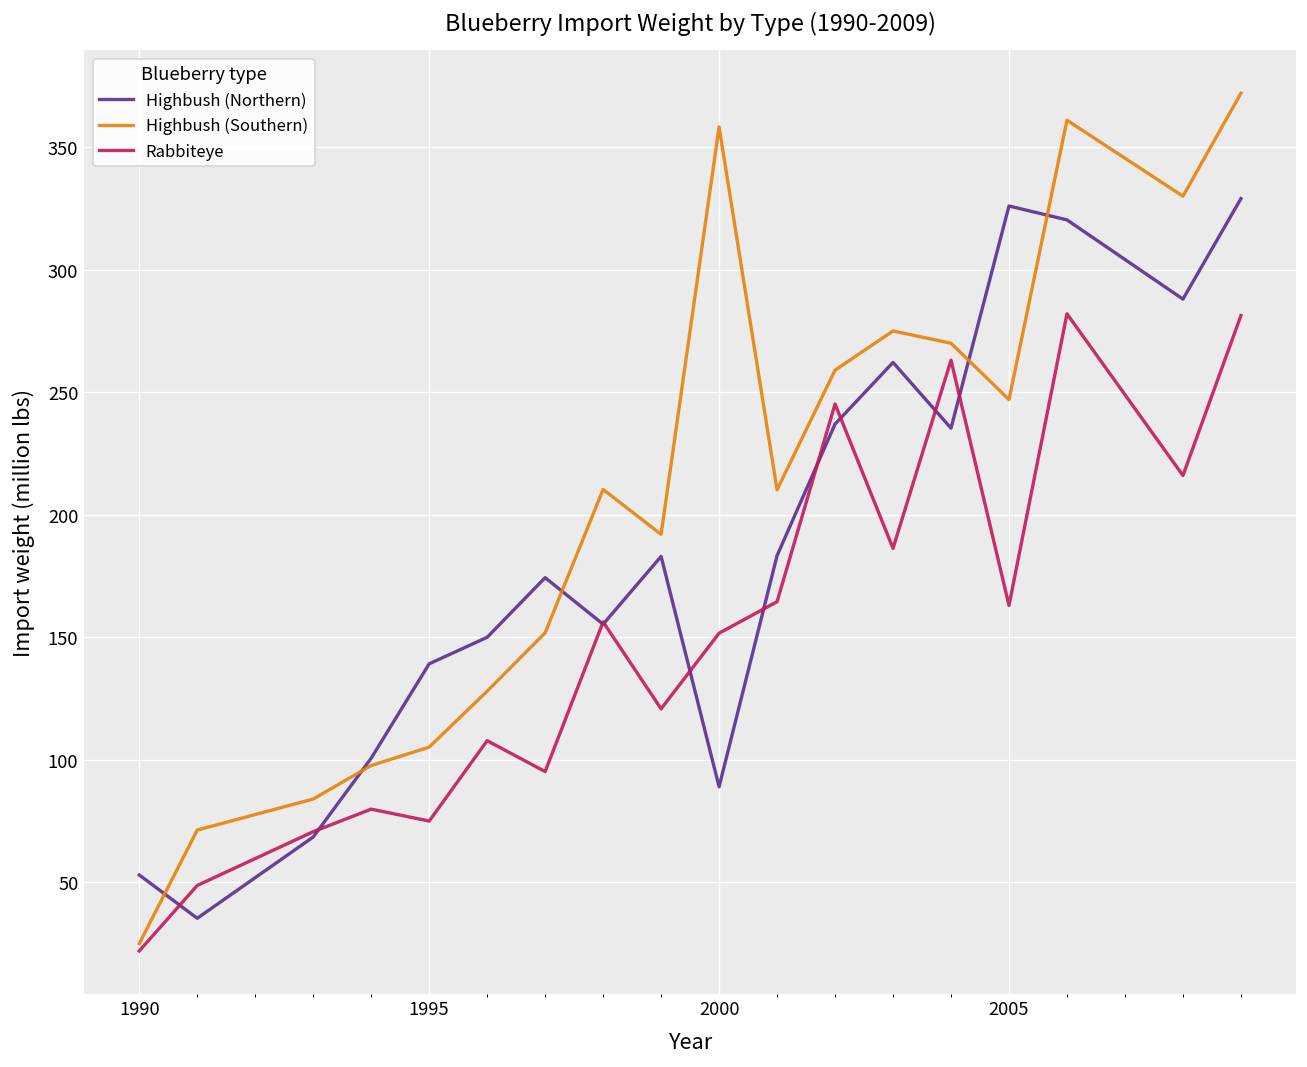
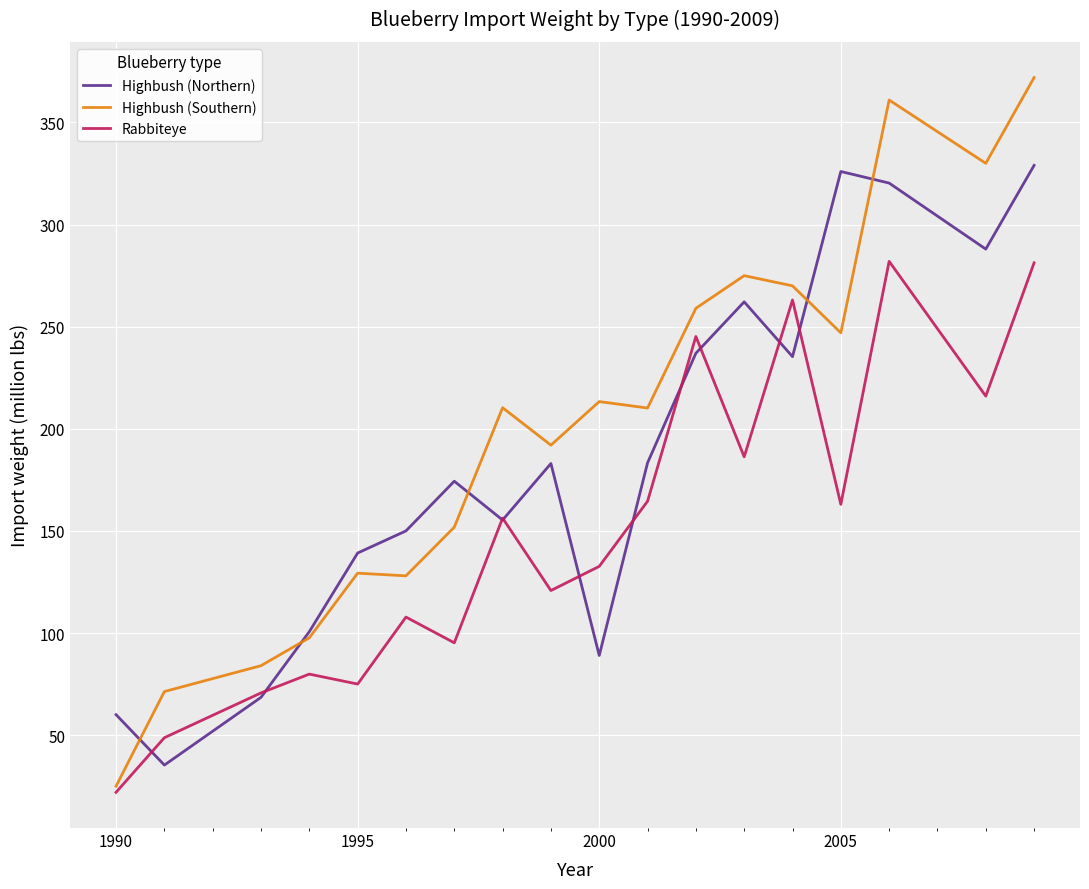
  {
    "Highbush (Northern)": {
-     "1990": 53,
+     "1990": 60,
      "1995": 139,
      "2000": 89,
      "2005": 326
    },
    "Highbush (Southern)": {
      "1990": 25,
-     "1995": 105,
-     "2000": 358,
+     "1995": 129,
+     "2000": 213,
      "2005": 247
    },
    "Rabbiteye": {
      "1990": 22,
      "1995": 75,
-     "2000": 152,
+     "2000": 133,
      "2005": 163
    }
  }
